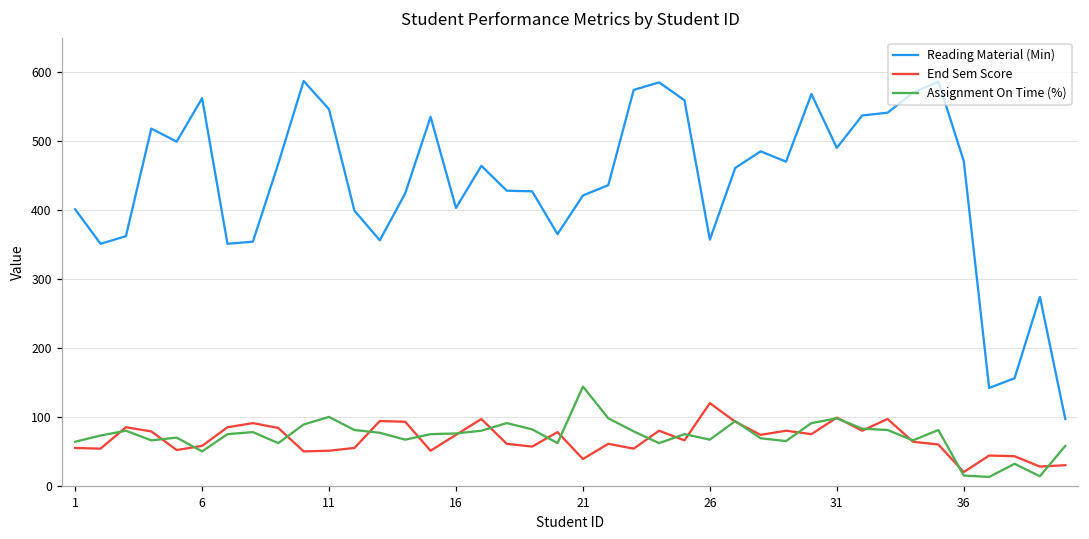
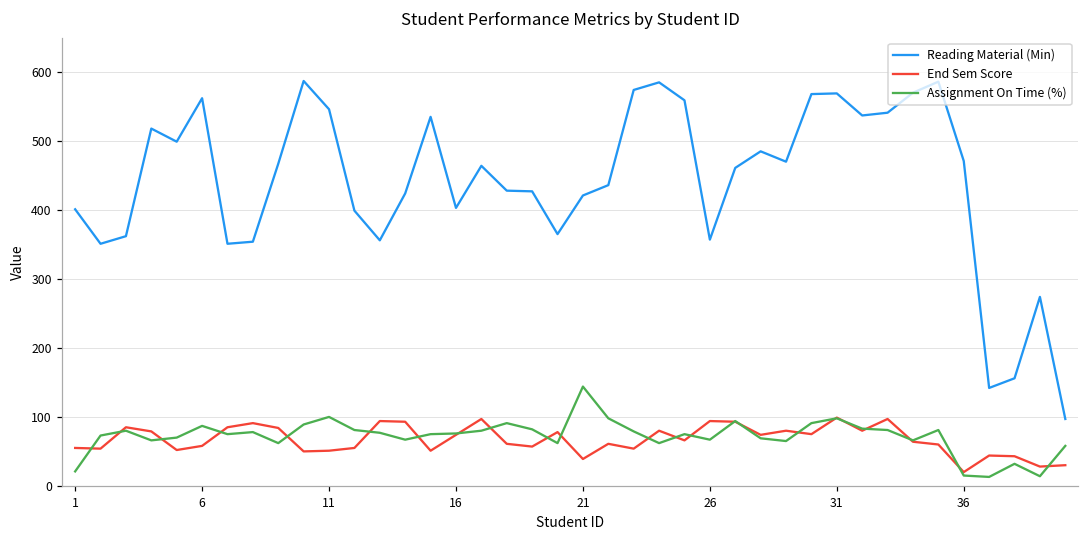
  {
    "Reading Material (Min)": {
      "1": 400,
      "6": 560,
      "11": 550,
      "16": 400,
      "21": 420,
      "26": 360,
-     "31": 490,
+     "31": 570,
      "36": 470
    },
    "End Sem Score": {
      "1": 60,
      "6": 60,
      "11": 50,
      "21": 40,
-     "26": 120,
+     "26": 90,
      "36": 20
    },
    "Assignment On Time (%)": {
-     "1": 60,
-     "6": 50,
+     "1": 20,
+     "6": 90,
      "11": 100,
      "21": 140,
      "26": 70,
      "36": 20
    }
  }
